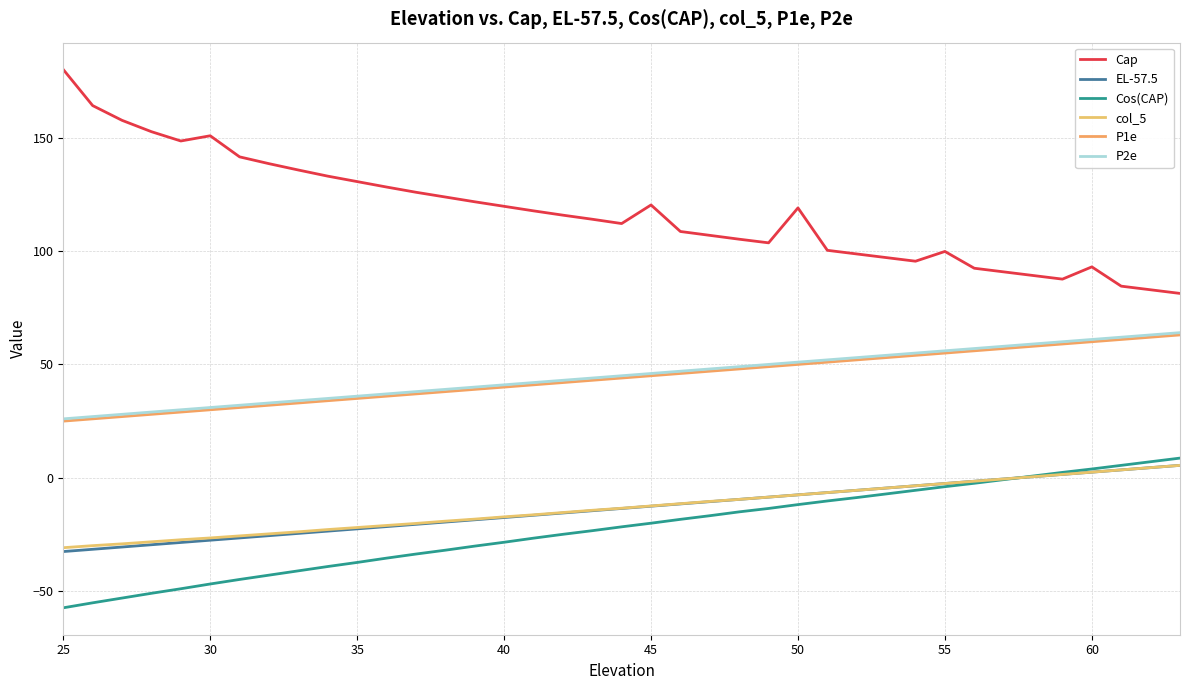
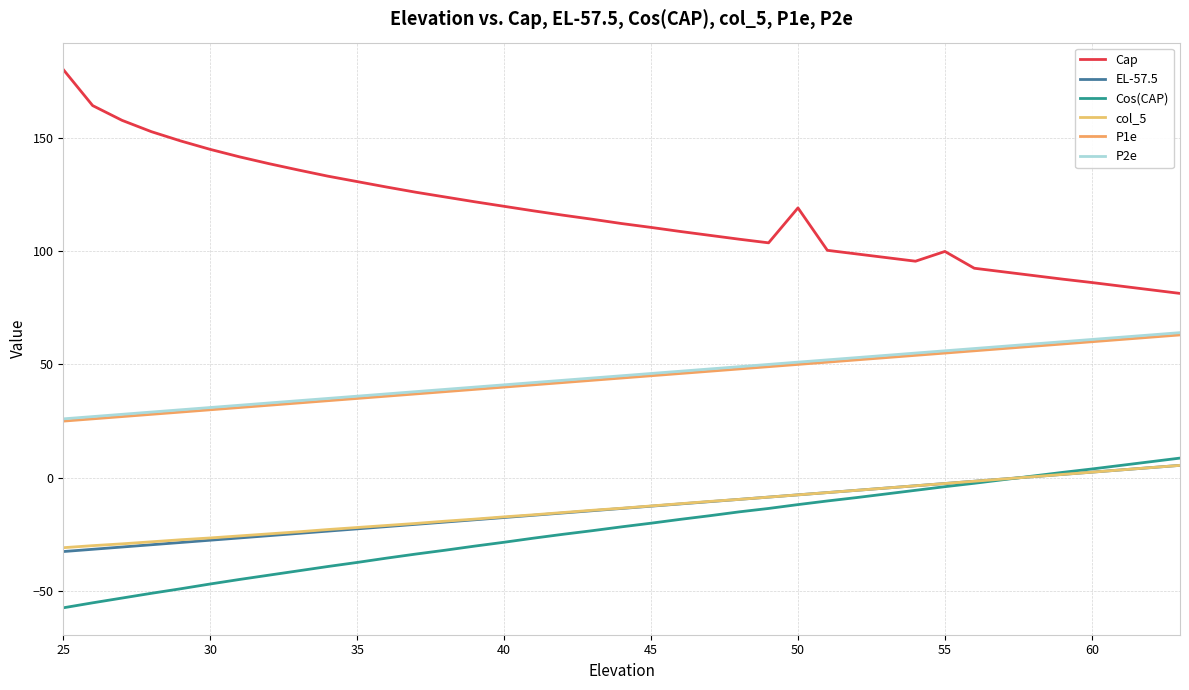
  {
    "Cap": {
      "25": 180,
-     "30": 151,
+     "30": 145,
      "35": 131,
      "40": 120,
-     "45": 120,
+     "45": 110,
      "50": 119,
      "55": 100,
-     "60": 93
+     "60": 86
    }
  }
